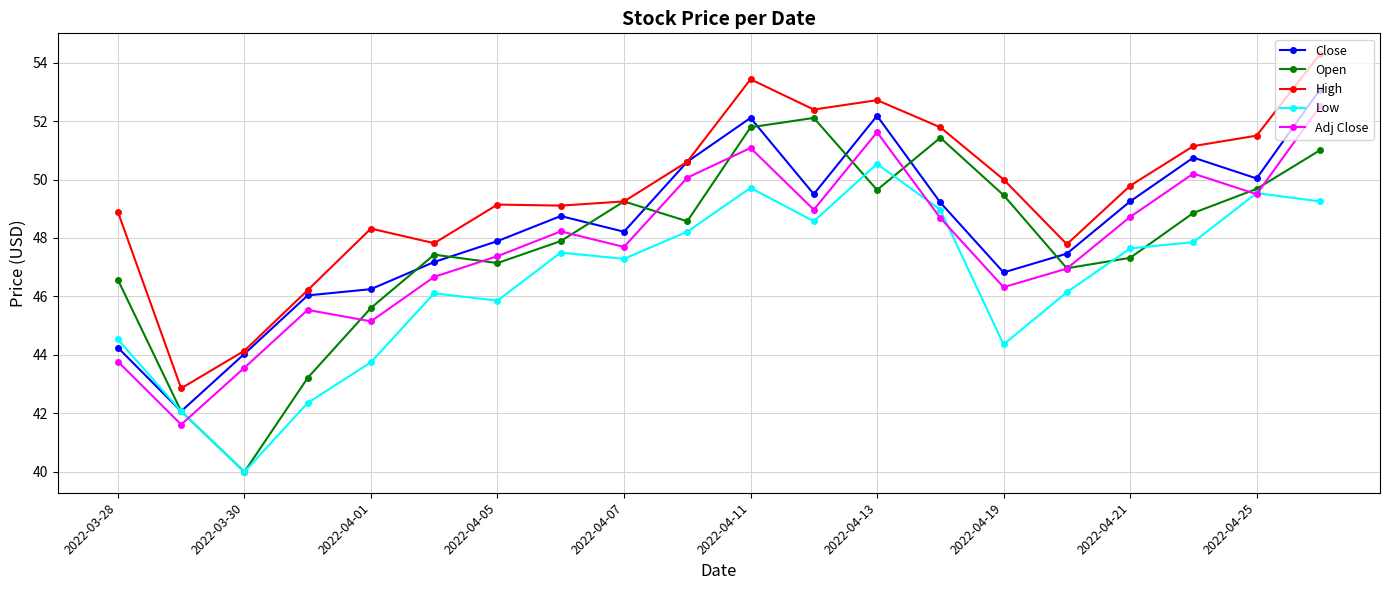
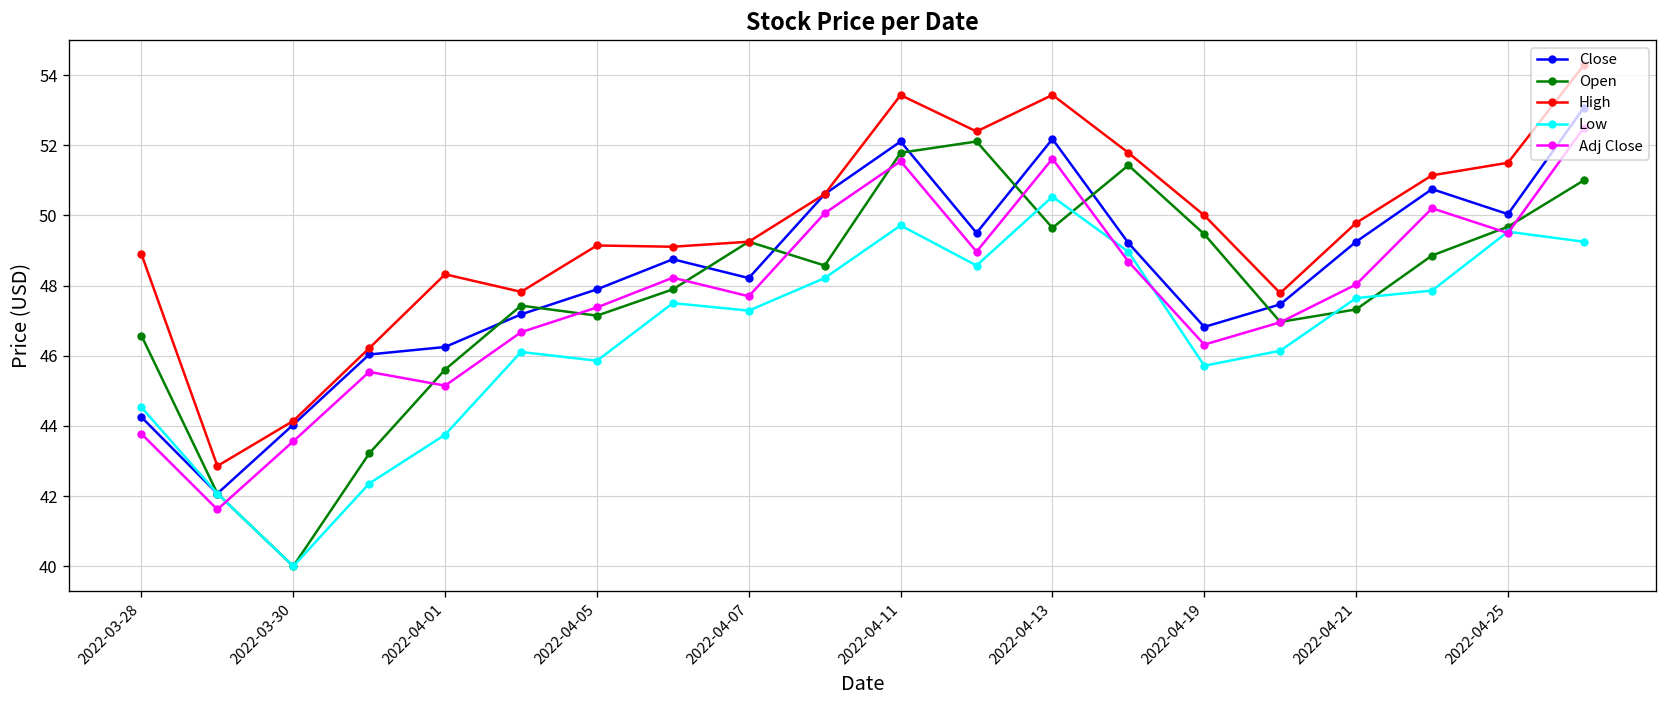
  {
    "Close": {
      "2022-03-28": 44.3,
      "2022-03-30": 44.0,
      "2022-04-01": 46.3,
      "2022-04-05": 47.9,
      "2022-04-07": 48.2,
      "2022-04-11": 52.1,
      "2022-04-13": 52.2,
      "2022-04-19": 46.8,
      "2022-04-21": 49.3,
      "2022-04-25": 50.0
    },
    "Open": {
      "2022-03-28": 46.6,
      "2022-04-01": 45.6,
      "2022-04-05": 47.1,
      "2022-04-11": 51.8,
      "2022-04-13": 49.6,
      "2022-04-19": 49.5,
      "2022-04-21": 47.3,
      "2022-04-25": 49.7
    },
    "High": {
      "2022-03-28": 48.9,
      "2022-03-30": 44.1,
      "2022-04-01": 48.3,
      "2022-04-05": 49.1,
      "2022-04-11": 53.4,
-     "2022-04-13": 52.7,
+     "2022-04-13": 53.4,
      "2022-04-19": 50.0,
      "2022-04-21": 49.8,
      "2022-04-25": 51.5
    },
    "Low": {
      "2022-03-28": 44.5,
      "2022-04-01": 43.8,
      "2022-04-05": 45.9,
      "2022-04-07": 47.3,
      "2022-04-11": 49.7,
      "2022-04-13": 50.5,
-     "2022-04-19": 44.4,
+     "2022-04-19": 45.7,
      "2022-04-21": 47.6
    },
    "Adj Close": {
      "2022-03-28": 43.8,
      "2022-03-30": 43.6,
      "2022-04-01": 45.1,
      "2022-04-05": 47.4,
      "2022-04-07": 47.7,
-     "2022-04-11": 51.1,
+     "2022-04-11": 51.5,
      "2022-04-13": 51.6,
      "2022-04-19": 46.3,
-     "2022-04-21": 48.7
+     "2022-04-21": 48.0
    }
  }
